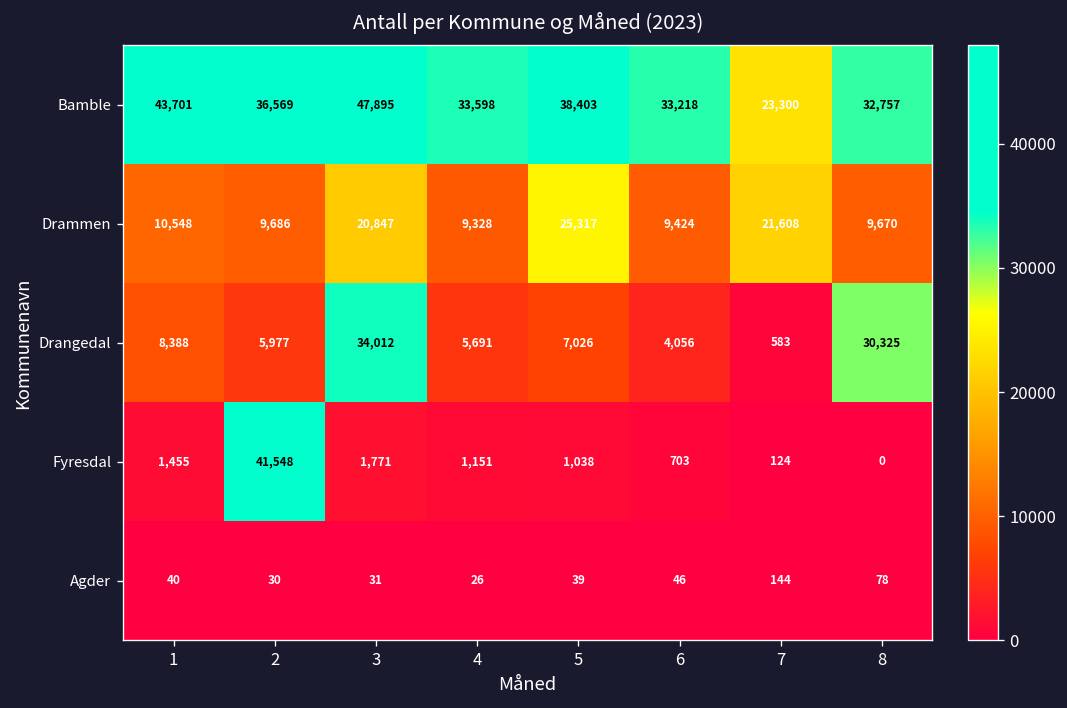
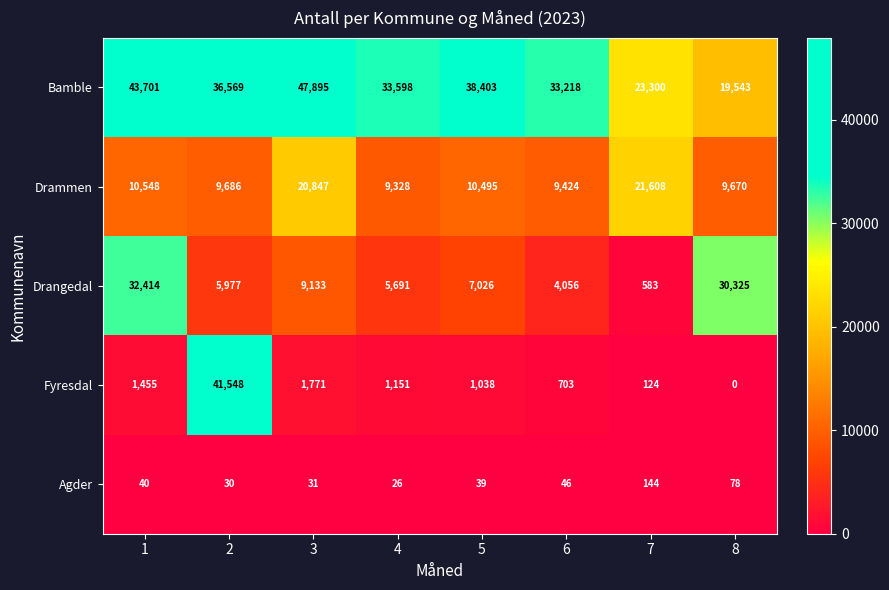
  {
    "Bamble": {
      "1": "43,701",
      "2": "36,569",
      "3": "47,895",
      "4": "33,598",
      "5": "38,403",
      "6": "33,218",
      "7": "23,300",
-     "8": "32,757"
+     "8": "19,543"
    },
    "Drammen": {
      "1": "10,548",
      "2": "9,686",
      "3": "20,847",
      "4": "9,328",
-     "5": "25,317",
+     "5": "10,495",
      "6": "9,424",
      "7": "21,608",
      "8": "9,670"
    },
    "Drangedal": {
-     "1": "8,388",
+     "1": "32,414",
      "2": "5,977",
-     "3": "34,012",
+     "3": "9,133",
      "4": "5,691",
      "5": "7,026",
      "6": "4,056",
      "7": "583",
      "8": "30,325"
    },
    "Fyresdal": {
      "1": "1,455",
      "2": "41,548",
      "3": "1,771",
      "4": "1,151",
      "5": "1,038",
      "6": "703",
      "7": "124",
      "8": "0"
    },
    "Agder": {
      "1": "40",
      "2": "30",
      "3": "31",
      "4": "26",
      "5": "39",
      "6": "46",
      "7": "144",
      "8": "78"
    }
  }
